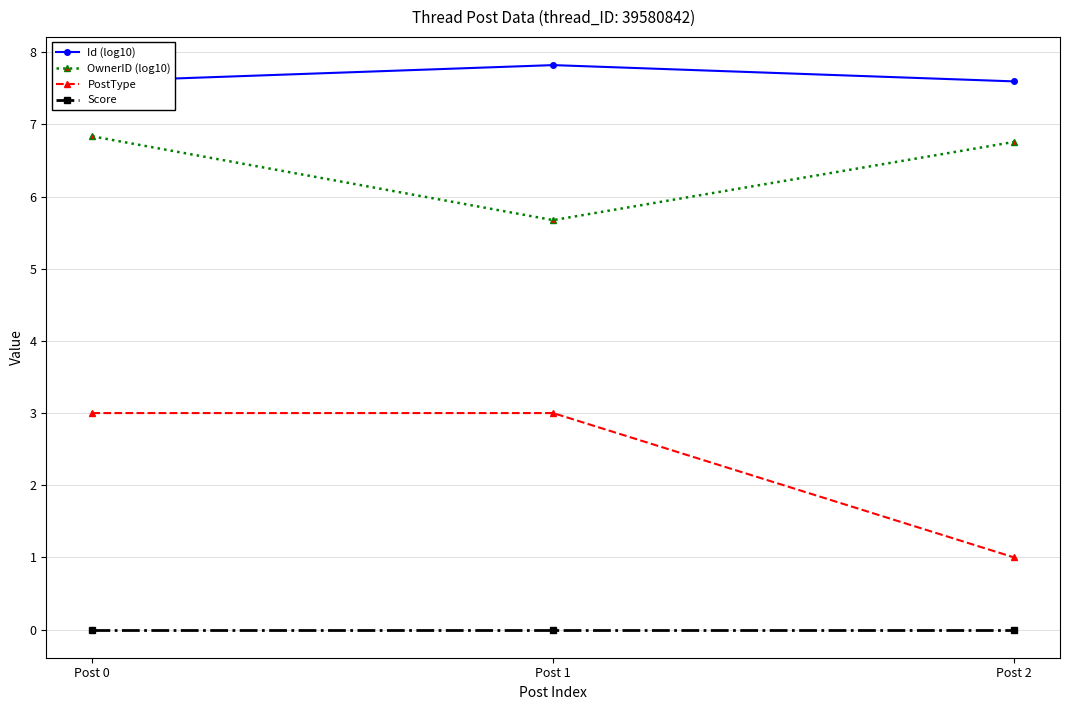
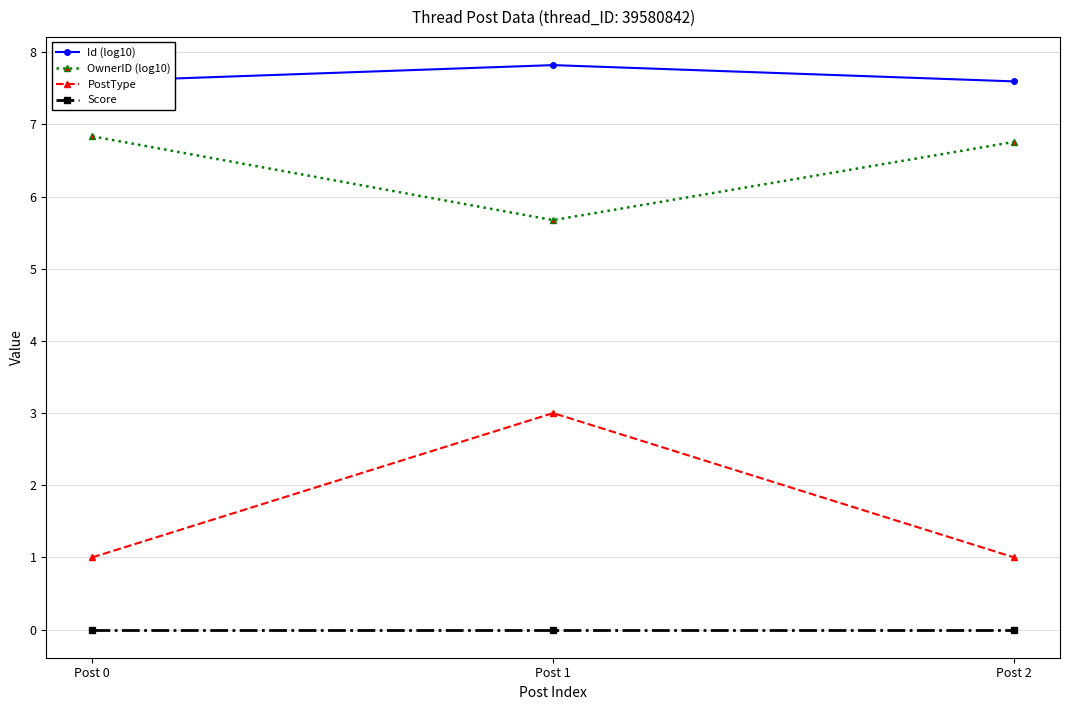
  {
    "Id (log10)": {
      "Post 1": 7.8,
      "Post 2": 7.6
    },
    "OwnerID (log10)": {
      "Post 0": 6.8,
      "Post 1": 5.7,
      "Post 2": 6.8
    },
    "PostType": {
-     "Post 0": 3,
+     "Post 0": 1,
      "Post 1": 3,
      "Post 2": 1
    },
    "Score": {
      "Post 0": 0,
      "Post 1": 0,
      "Post 2": 0
    }
  }
